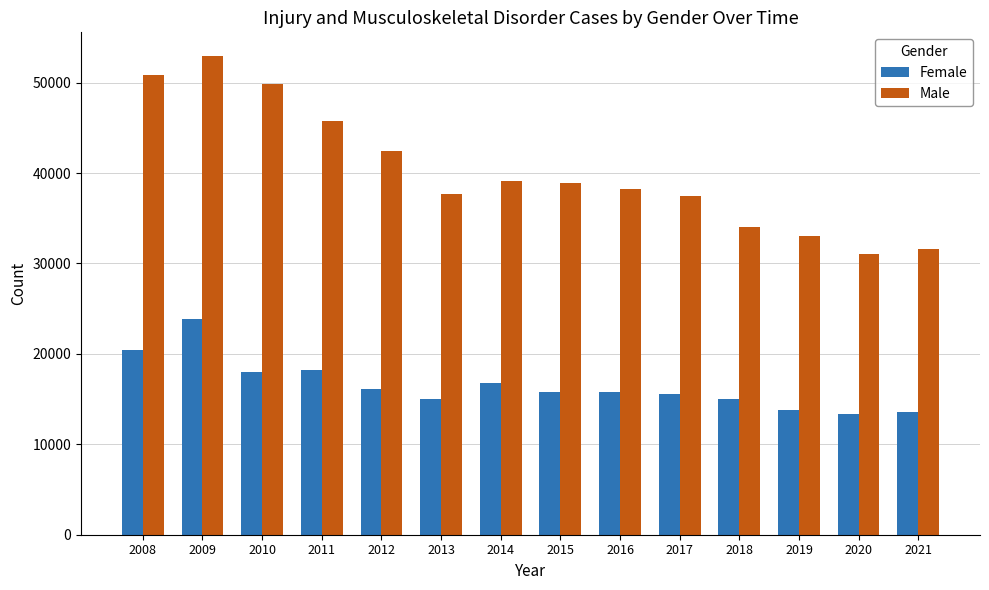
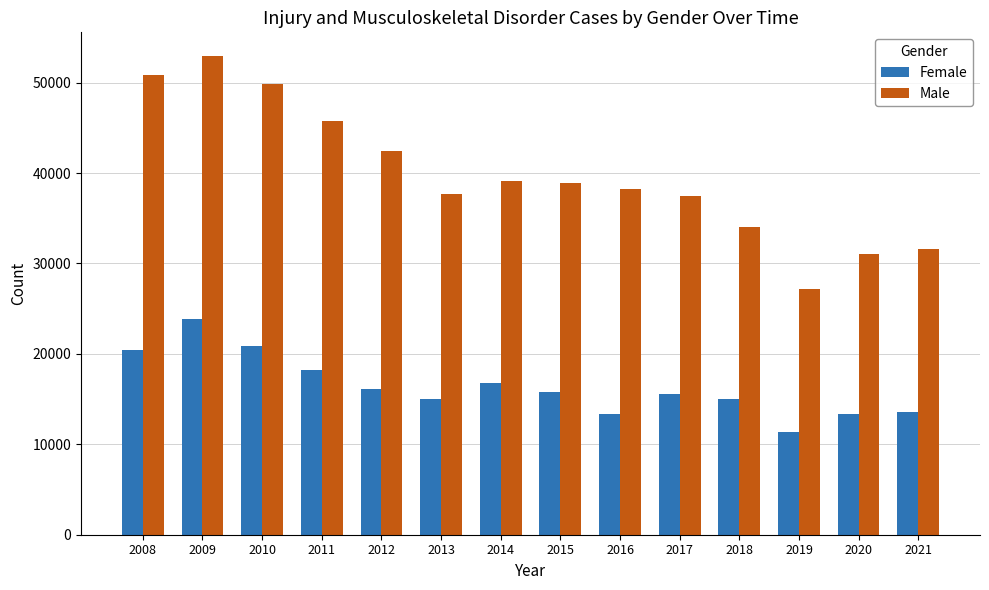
  {
    "Female": {
      "2008": 20000,
      "2009": 24000,
-     "2010": 18000,
+     "2010": 21000,
      "2011": 18000,
      "2012": 16000,
      "2013": 15000,
      "2014": 17000,
      "2015": 16000,
-     "2016": 16000,
+     "2016": 13000,
      "2017": 16000,
      "2018": 15000,
-     "2019": 14000,
+     "2019": 11000,
      "2020": 13000,
      "2021": 14000
    },
    "Male": {
      "2008": 51000,
      "2009": 53000,
      "2010": 50000,
      "2011": 46000,
      "2012": 42000,
      "2013": 38000,
      "2014": 39000,
      "2015": 39000,
      "2016": 38000,
      "2017": 37000,
      "2018": 34000,
-     "2019": 33000,
+     "2019": 27000,
      "2020": 31000,
      "2021": 32000
    }
  }
